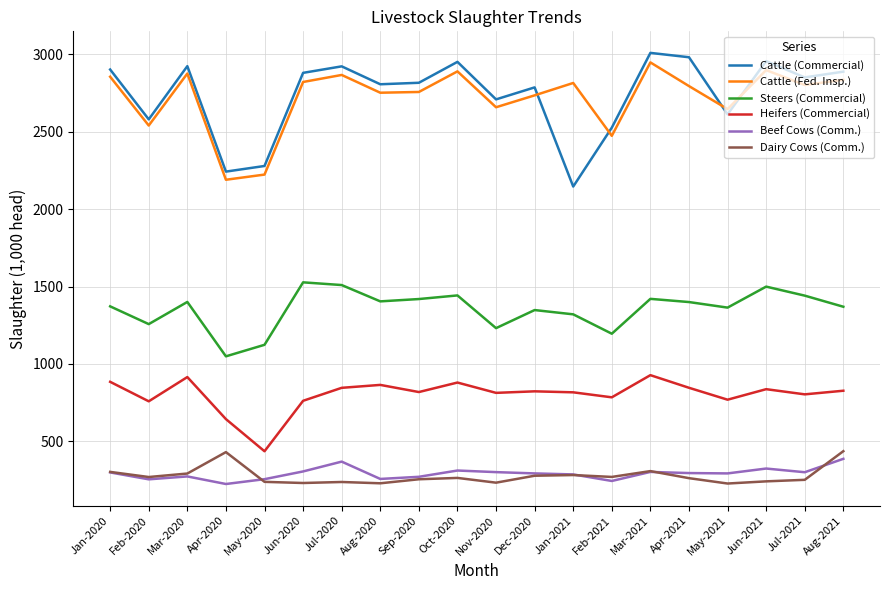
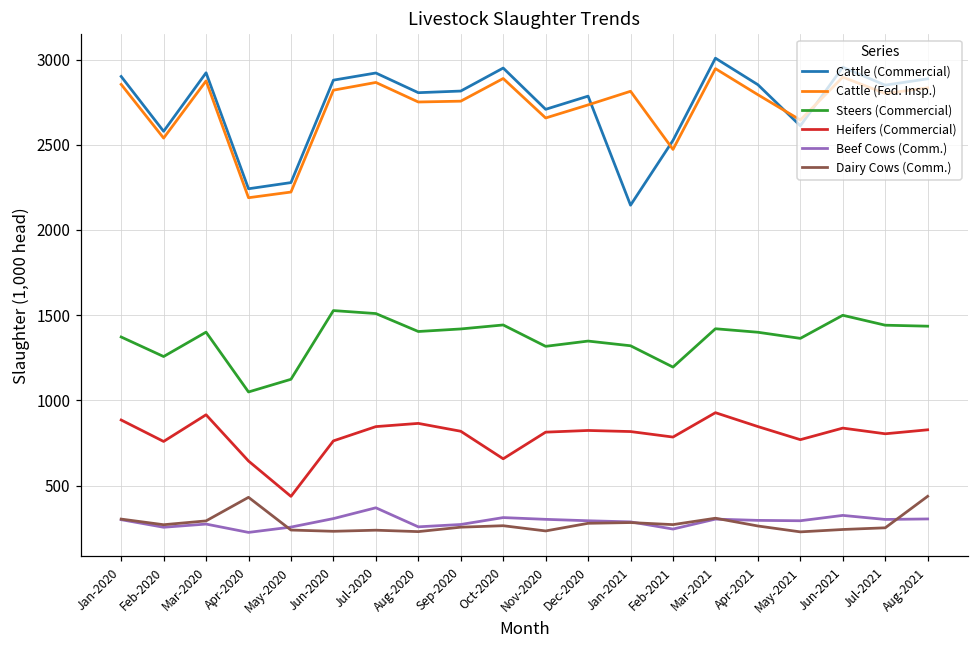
  {
    "Cattle (Commercial)": {
      "Jan-2020": 2900,
      "Feb-2020": 2580,
      "Mar-2020": 2920,
      "Apr-2020": 2240,
      "May-2020": 2280,
      "Jun-2020": 2880,
      "Jul-2020": 2920,
      "Aug-2020": 2810,
      "Sep-2020": 2820,
      "Oct-2020": 2950,
      "Nov-2020": 2710,
      "Dec-2020": 2790,
      "Jan-2021": 2150,
      "Feb-2021": 2530,
      "Mar-2021": 3010,
-     "Apr-2021": 2980
+     "Apr-2021": 2850
    },
    "Cattle (Fed. Insp.)": {
      "Jan-2020": 2850,
      "Feb-2020": 2540,
      "Mar-2020": 2870,
      "Apr-2020": 2190,
      "May-2020": 2220,
      "Jun-2020": 2820,
      "Jul-2020": 2870,
      "Aug-2020": 2750,
      "Sep-2020": 2760,
      "Oct-2020": 2890,
      "Nov-2020": 2660,
      "Dec-2020": 2730,
      "Jan-2021": 2810,
      "Feb-2021": 2470,
      "Mar-2021": 2950,
      "Apr-2021": 2790
    },
    "Steers (Commercial)": {
      "Jan-2020": 1370,
      "Feb-2020": 1260,
      "Mar-2020": 1400,
      "Apr-2020": 1050,
      "May-2020": 1120,
      "Jun-2020": 1530,
      "Jul-2020": 1510,
      "Aug-2020": 1400,
      "Sep-2020": 1420,
      "Oct-2020": 1440,
-     "Nov-2020": 1230,
+     "Nov-2020": 1320,
      "Dec-2020": 1350,
      "Jan-2021": 1320,
      "Feb-2021": 1200,
      "Mar-2021": 1420,
      "Apr-2021": 1400,
      "May-2021": 1360,
      "Jun-2021": 1500,
      "Jul-2021": 1440,
-     "Aug-2021": 1370
+     "Aug-2021": 1440
    },
    "Heifers (Commercial)": {
      "Jan-2020": 880,
      "Feb-2020": 760,
      "Mar-2020": 920,
      "Apr-2020": 640,
      "May-2020": 440,
      "Jun-2020": 760,
      "Jul-2020": 850,
      "Aug-2020": 860,
      "Sep-2020": 820,
-     "Oct-2020": 880,
+     "Oct-2020": 660,
      "Nov-2020": 810,
      "Dec-2020": 820,
      "Jan-2021": 820,
      "Feb-2021": 780,
      "Mar-2021": 930,
      "Apr-2021": 850,
      "May-2021": 770,
      "Jun-2021": 840,
      "Jul-2021": 800,
      "Aug-2021": 830
    },
    "Beef Cows (Comm.)": {
      "Mar-2020": 270,
      "Apr-2020": 230,
      "May-2020": 260,
      "Jun-2020": 310,
      "Jul-2020": 370,
      "Aug-2020": 260,
      "Oct-2020": 310,
      "Nov-2020": 300,
      "Feb-2021": 240,
      "Apr-2021": 300,
      "May-2021": 290,
      "Jun-2021": 330,
      "Jul-2021": 300,
-     "Aug-2021": 390
+     "Aug-2021": 300
    },
    "Dairy Cows (Comm.)": {
      "Mar-2020": 290,
      "Apr-2020": 430,
      "May-2020": 240,
      "Jun-2020": 230,
      "Jul-2020": 240,
      "Aug-2020": 230,
      "Oct-2020": 260,
      "Nov-2020": 230,
      "Feb-2021": 270,
      "Apr-2021": 260,
      "May-2021": 230,
      "Jun-2021": 240,
      "Jul-2021": 250,
      "Aug-2021": 440
    }
  }
